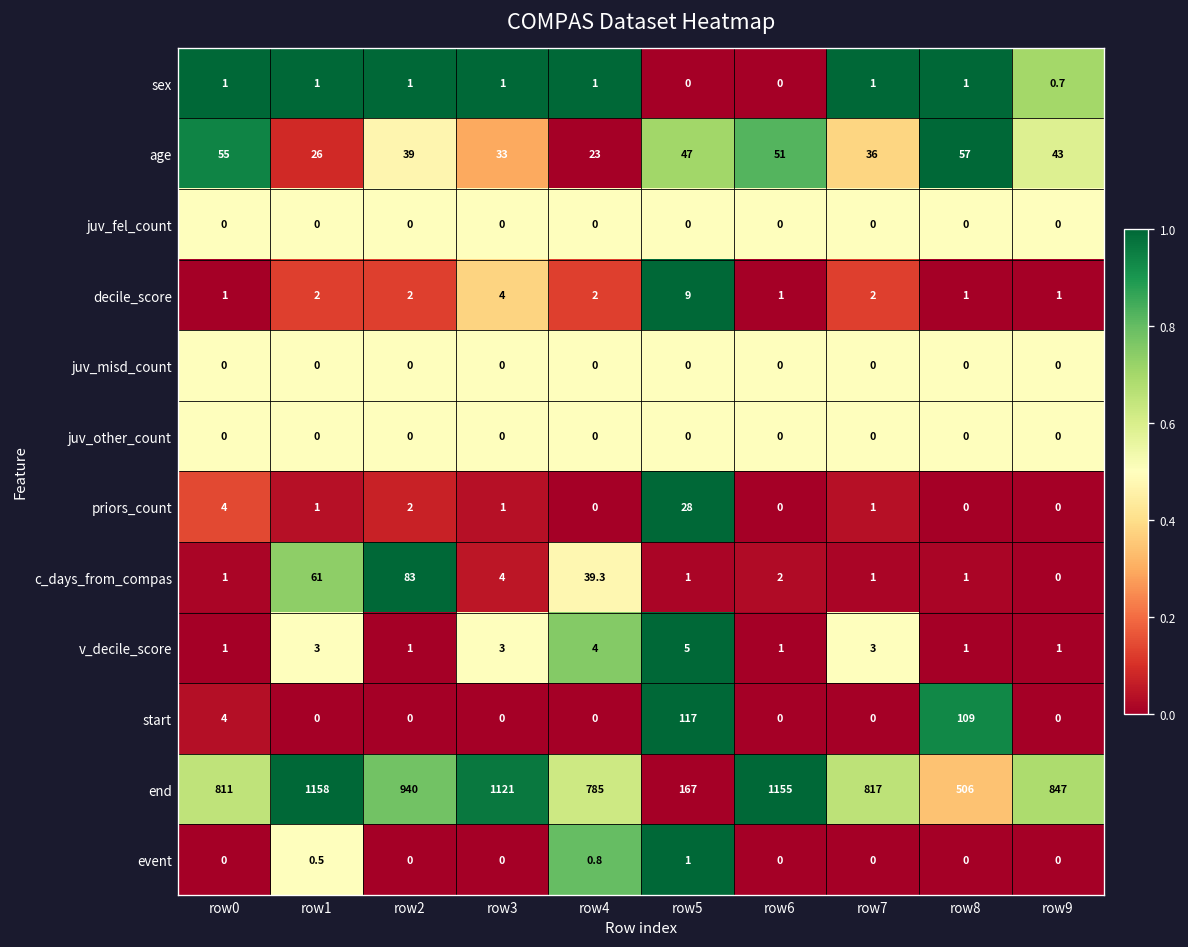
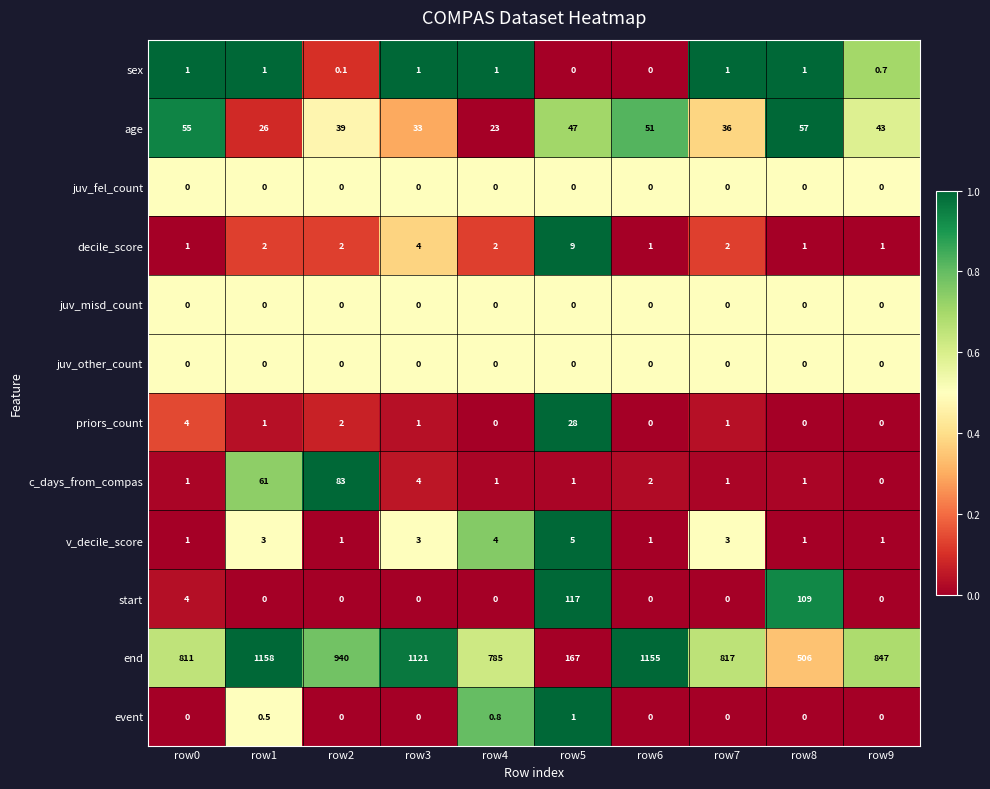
  {
    "sex": {
      "row0": 1,
      "row1": 1,
-     "row2": 1,
+     "row2": 0.1,
      "row3": 1,
      "row4": 1,
      "row5": 0,
      "row6": 0,
      "row7": 1,
      "row8": 1,
      "row9": 0.7
    },
    "age": {
      "row0": 55,
      "row1": 26,
      "row2": 39,
      "row3": 33,
      "row4": 23,
      "row5": 47,
      "row6": 51,
      "row7": 36,
      "row8": 57,
      "row9": 43
    },
    "juv_fel_count": {
      "row0": 0,
      "row1": 0,
      "row2": 0,
      "row3": 0,
      "row4": 0,
      "row5": 0,
      "row6": 0,
      "row7": 0,
      "row8": 0,
      "row9": 0
    },
    "decile_score": {
      "row0": 1,
      "row1": 2,
      "row2": 2,
      "row3": 4,
      "row4": 2,
      "row5": 9,
      "row6": 1,
      "row7": 2,
      "row8": 1,
      "row9": 1
    },
    "juv_misd_count": {
      "row0": 0,
      "row1": 0,
      "row2": 0,
      "row3": 0,
      "row4": 0,
      "row5": 0,
      "row6": 0,
      "row7": 0,
      "row8": 0,
      "row9": 0
    },
    "juv_other_count": {
      "row0": 0,
      "row1": 0,
      "row2": 0,
      "row3": 0,
      "row4": 0,
      "row5": 0,
      "row6": 0,
      "row7": 0,
      "row8": 0,
      "row9": 0
    },
    "priors_count": {
      "row0": 4,
      "row1": 1,
      "row2": 2,
      "row3": 1,
      "row4": 0,
      "row5": 28,
      "row6": 0,
      "row7": 1,
      "row8": 0,
      "row9": 0
    },
    "c_days_from_compas": {
      "row0": 1,
      "row1": 61,
      "row2": 83,
      "row3": 4,
-     "row4": 39.3,
+     "row4": 1,
      "row5": 1,
      "row6": 2,
      "row7": 1,
      "row8": 1,
      "row9": 0
    },
    "v_decile_score": {
      "row0": 1,
      "row1": 3,
      "row2": 1,
      "row3": 3,
      "row4": 4,
      "row5": 5,
      "row6": 1,
      "row7": 3,
      "row8": 1,
      "row9": 1
    },
    "start": {
      "row0": 4,
      "row1": 0,
      "row2": 0,
      "row3": 0,
      "row4": 0,
      "row5": 117,
      "row6": 0,
      "row7": 0,
      "row8": 109,
      "row9": 0
    },
    "end": {
      "row0": 811,
      "row1": 1158,
      "row2": 940,
      "row3": 1121,
      "row4": 785,
      "row5": 167,
      "row6": 1155,
      "row7": 817,
      "row8": 506,
      "row9": 847
    },
    "event": {
      "row0": 0,
      "row1": 0.5,
      "row2": 0,
      "row3": 0,
      "row4": 0.8,
      "row5": 1,
      "row6": 0,
      "row7": 0,
      "row8": 0,
      "row9": 0
    }
  }
